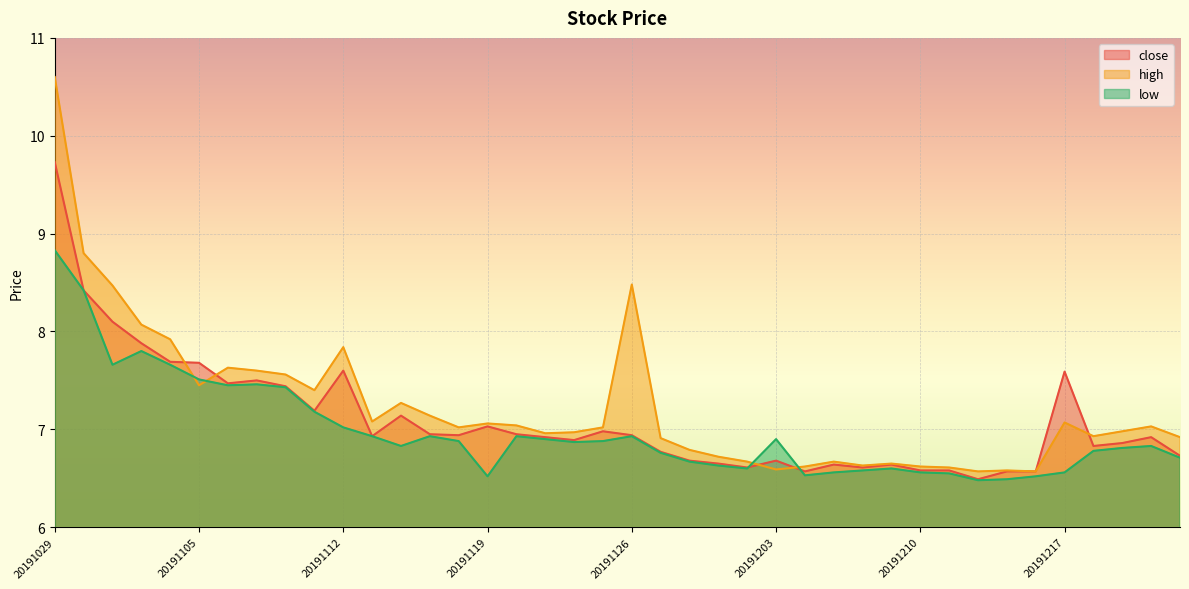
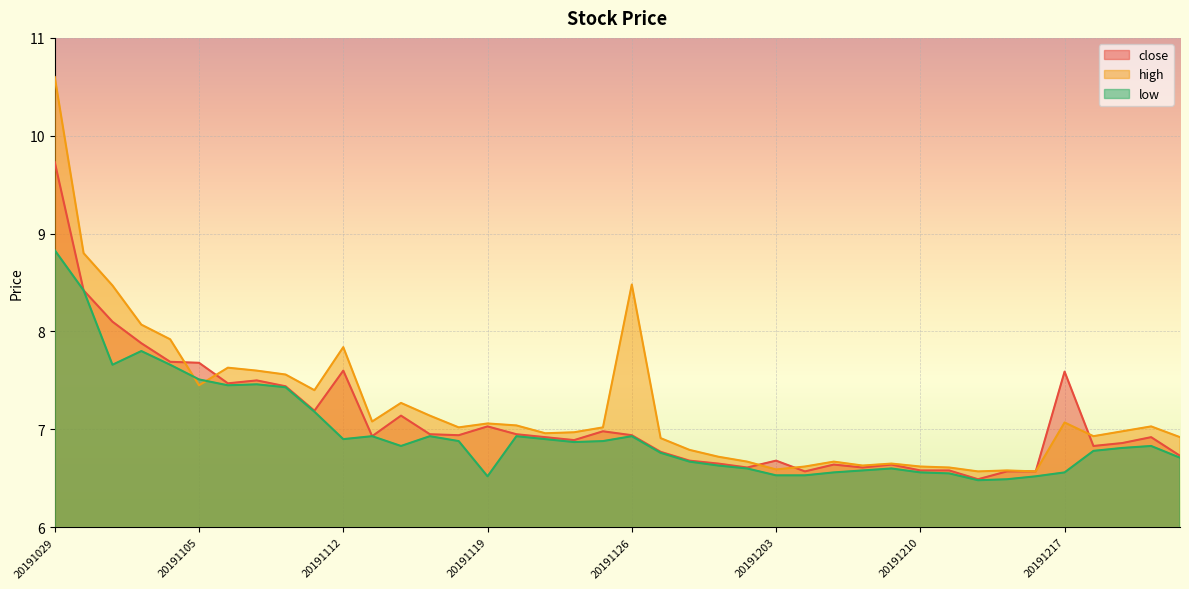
  {
    "close": {
      "20191029": 9.7,
      "20191105": 7.7,
      "20191112": 7.6,
      "20191119": 7.0,
      "20191203": 6.7,
      "20191217": 7.6
    },
    "high": {
      "20191029": 10.6,
      "20191105": 7.5,
      "20191112": 7.8,
      "20191119": 7.1,
      "20191126": 8.5,
      "20191203": 6.6,
      "20191210": 6.6,
      "20191217": 7.1
    },
    "low": {
      "20191029": 8.8,
      "20191105": 7.5,
-     "20191112": 7.0,
+     "20191112": 6.9,
      "20191119": 6.5,
-     "20191203": 6.9,
+     "20191203": 6.5,
      "20191217": 6.6
    }
  }
